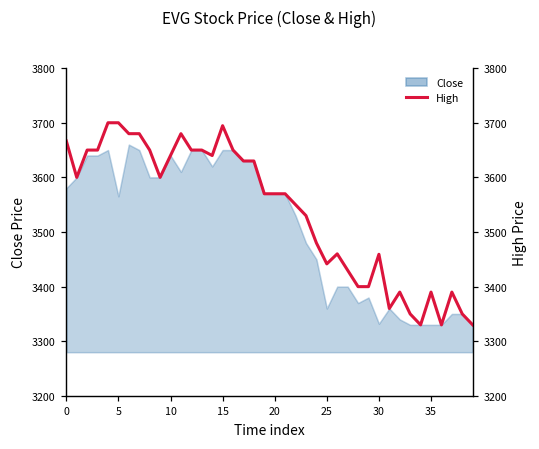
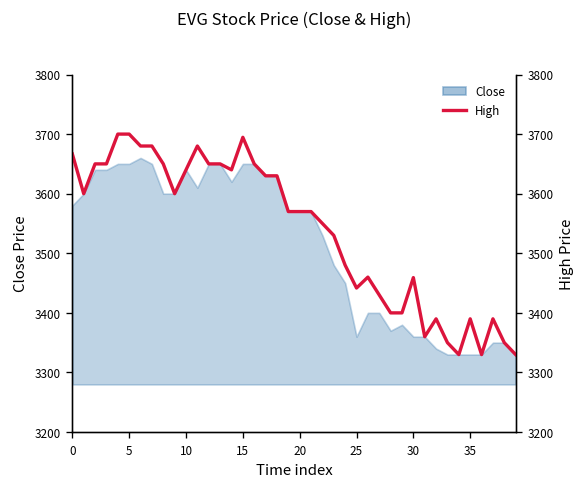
  {
    "Close": {
      "0": 3580,
-     "5": 3570,
+     "5": 3650,
      "10": 3640,
      "15": 3650,
      "20": 3570,
      "25": 3360,
-     "30": 3330,
+     "30": 3360,
      "35": 3330
    },
    "High": {
      "0": 3670,
      "5": 3700,
      "10": 3640,
      "15": 3690,
      "20": 3570,
      "25": 3440,
      "30": 3460,
      "35": 3390
    }
  }
